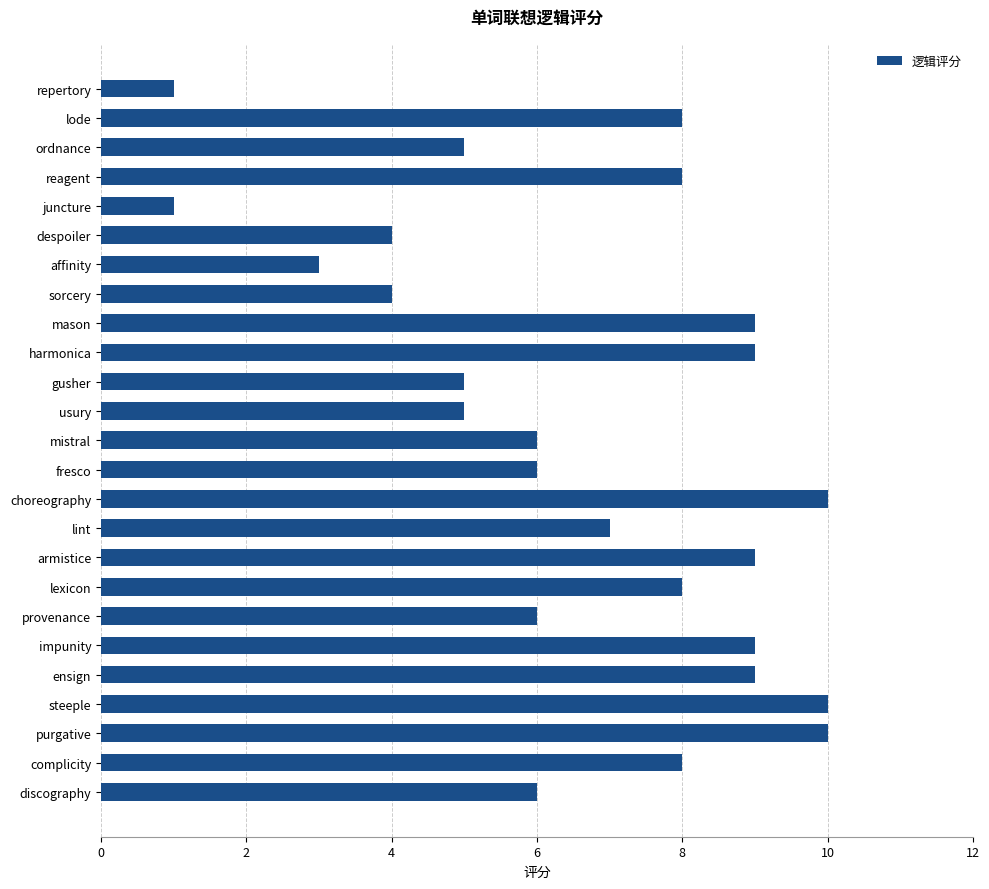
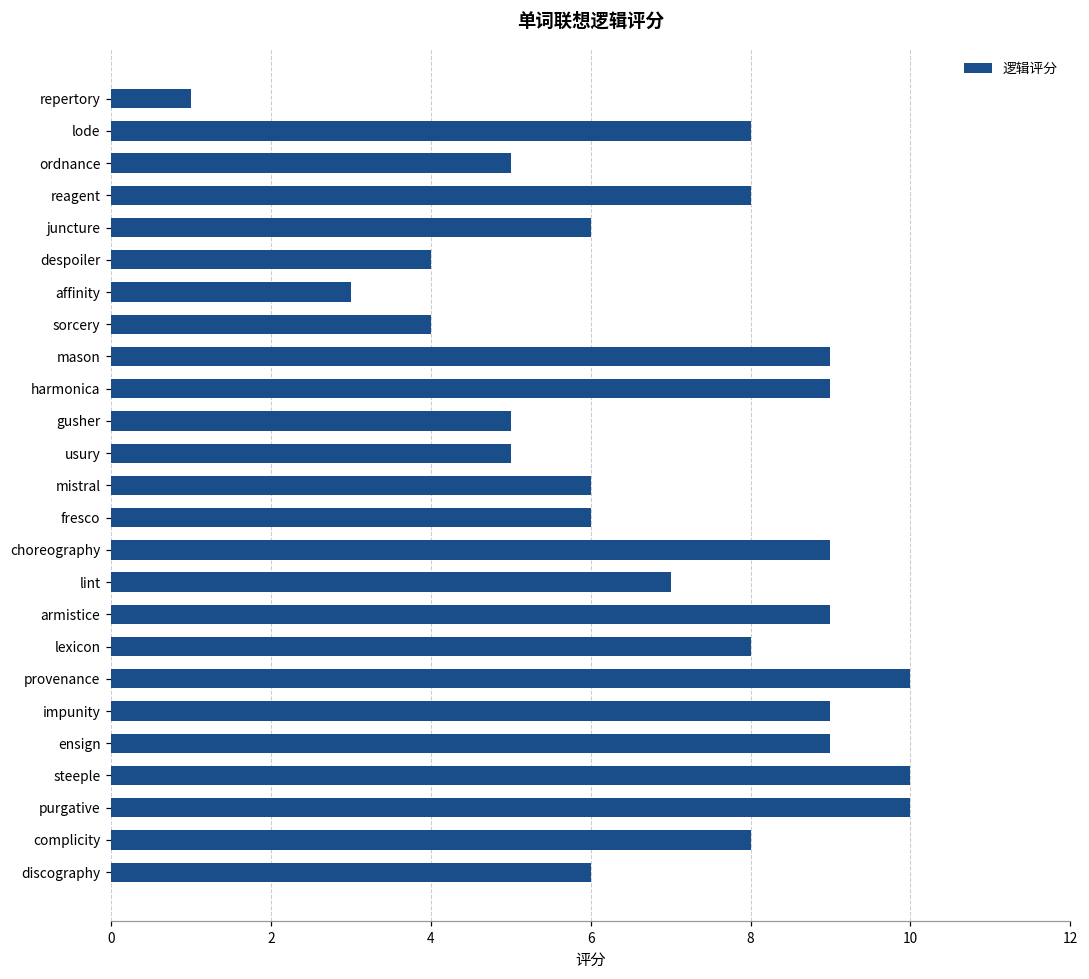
  {
    "repertory": 1,
    "lode": 8,
    "ordnance": 5,
    "reagent": 8,
-   "juncture": 1,
+   "juncture": 6,
    "despoiler": 4,
    "affinity": 3,
    "sorcery": 4,
    "mason": 9,
    "harmonica": 9,
    "gusher": 5,
    "usury": 5,
    "mistral": 6,
    "fresco": 6,
-   "choreography": 10,
+   "choreography": 9,
    "lint": 7,
    "armistice": 9,
    "lexicon": 8,
-   "provenance": 6,
+   "provenance": 10,
    "impunity": 9,
    "ensign": 9,
    "steeple": 10,
    "purgative": 10,
    "complicity": 8,
    "discography": 6
  }
